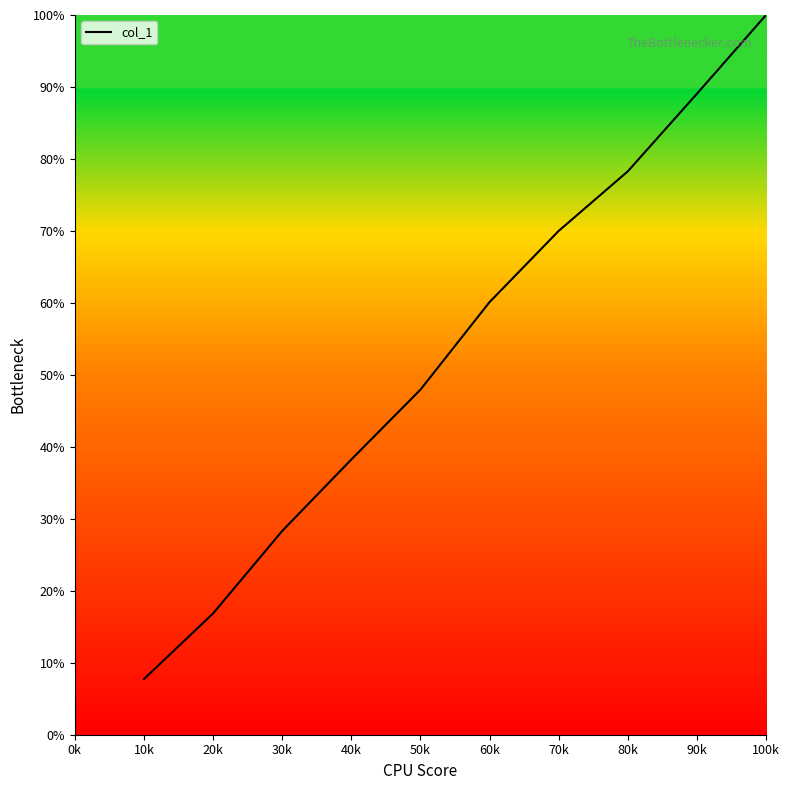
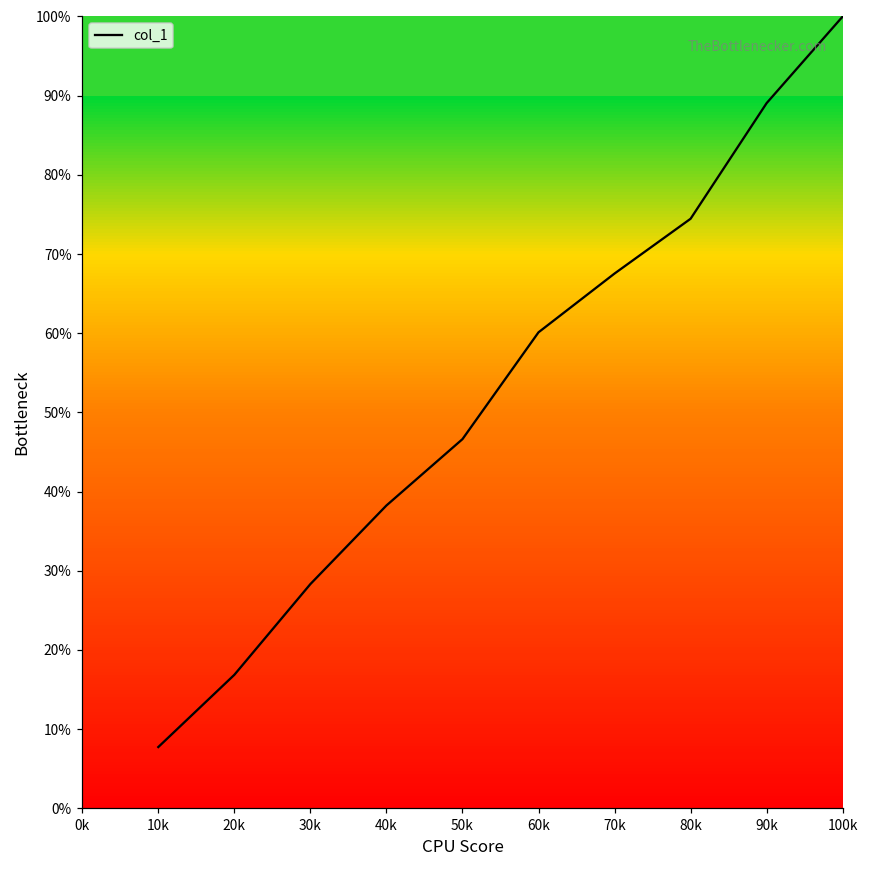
  {
    "10k": "8%",
    "20k": "17%",
    "30k": "28%",
    "40k": "38%",
-   "50k": "48%",
+   "50k": "47%",
    "60k": "60%",
-   "70k": "70%",
-   "80k": "78%",
+   "70k": "68%",
+   "80k": "74%",
    "90k": "89%",
    "100k": "100%"
  }
